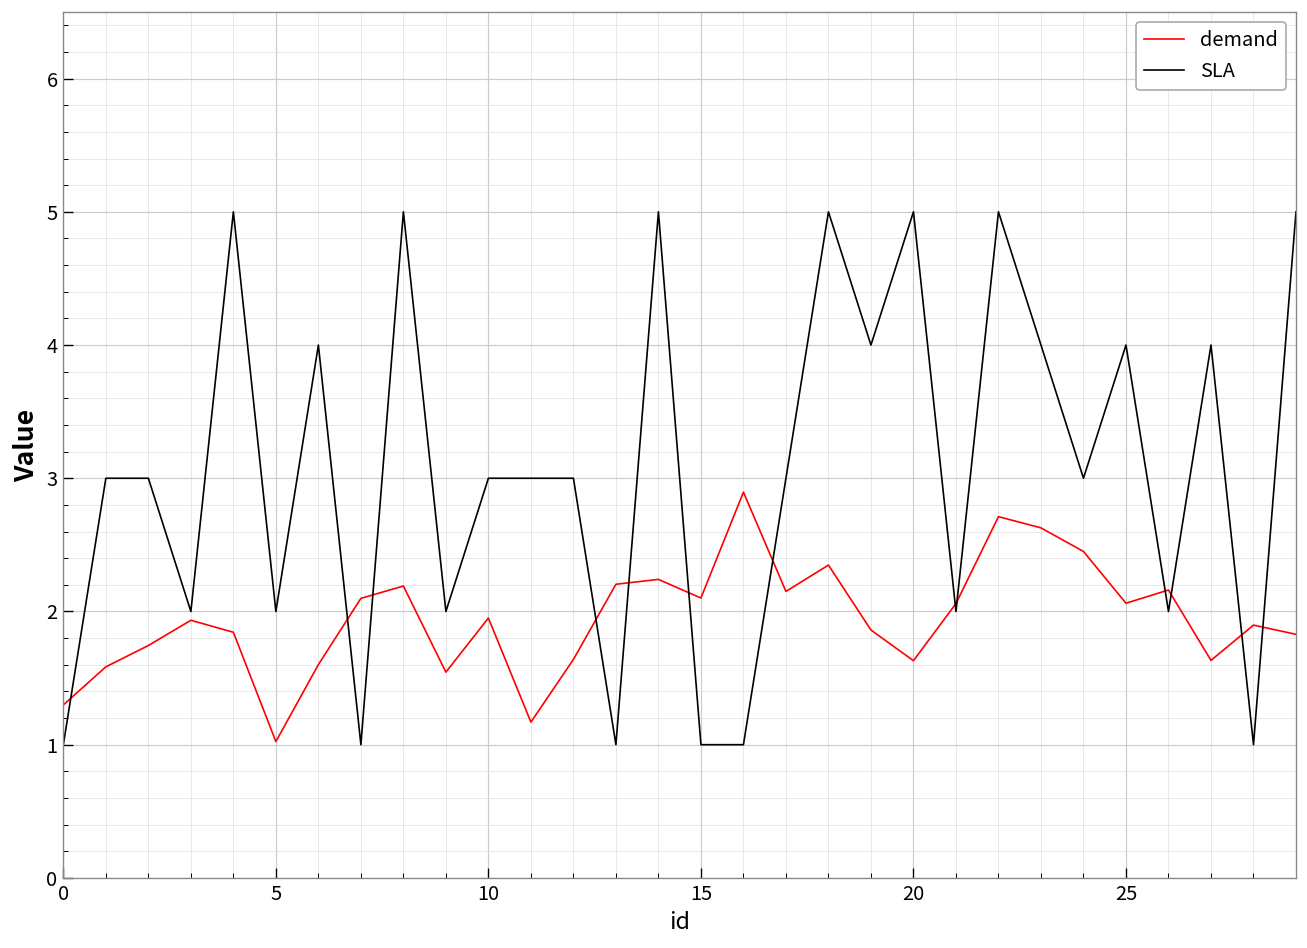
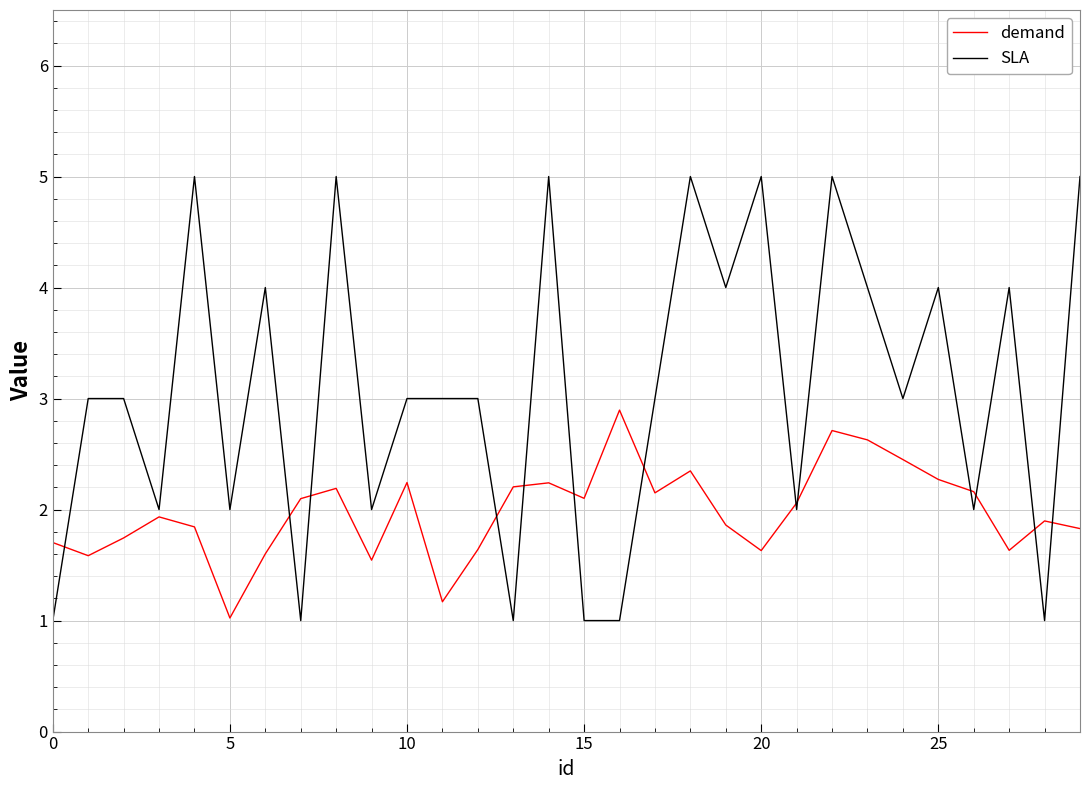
  {
    "demand": {
-     "0": 1.30,
+     "0": 1.70,
      "5": 1.02,
-     "10": 1.95,
+     "10": 2.24,
      "15": 2.10,
      "20": 1.63,
-     "25": 2.06
+     "25": 2.27
    },
    "SLA": {
      "0": 1.00,
      "5": 2.00,
      "10": 3.00,
      "15": 1.00,
      "20": 5.00,
      "25": 4.00
    }
  }
